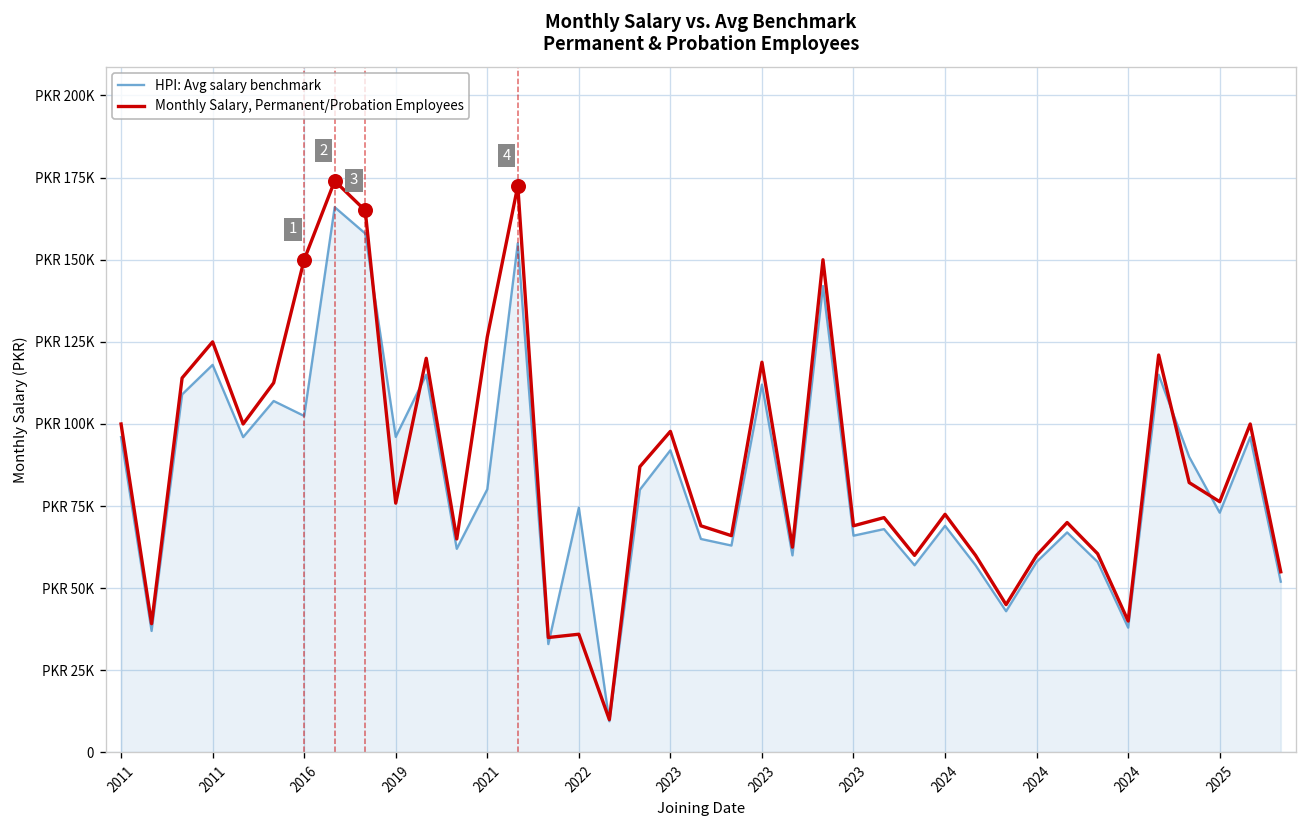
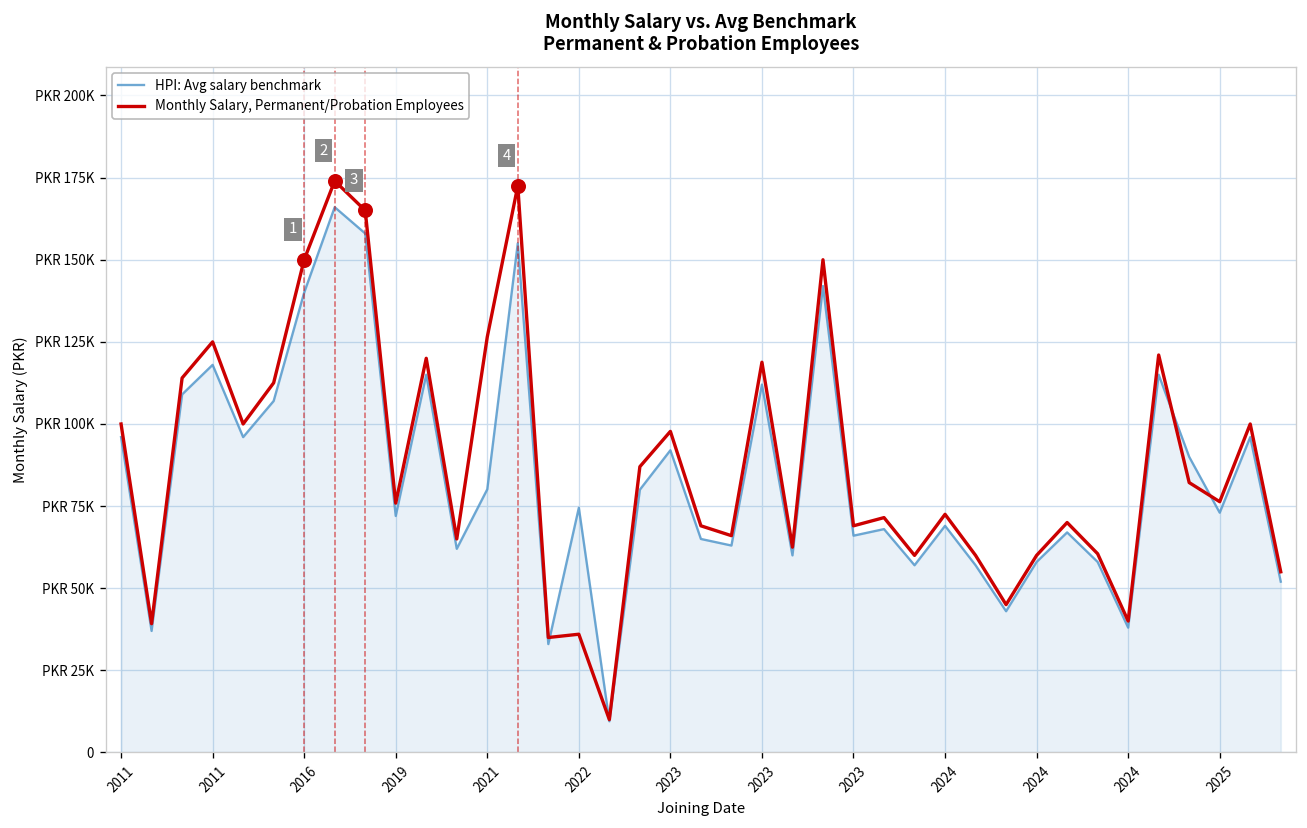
  {
    "HPI: Avg salary benchmark": {
-     "2016": "PKR 102000",
-     "2019": "PKR 96000",
+     "2016": "PKR 140000",
+     "2019": "PKR 72000",
      "2021": "PKR 80000",
      "2022": "PKR 74000",
      "2025": "PKR 73000"
    }
  }
